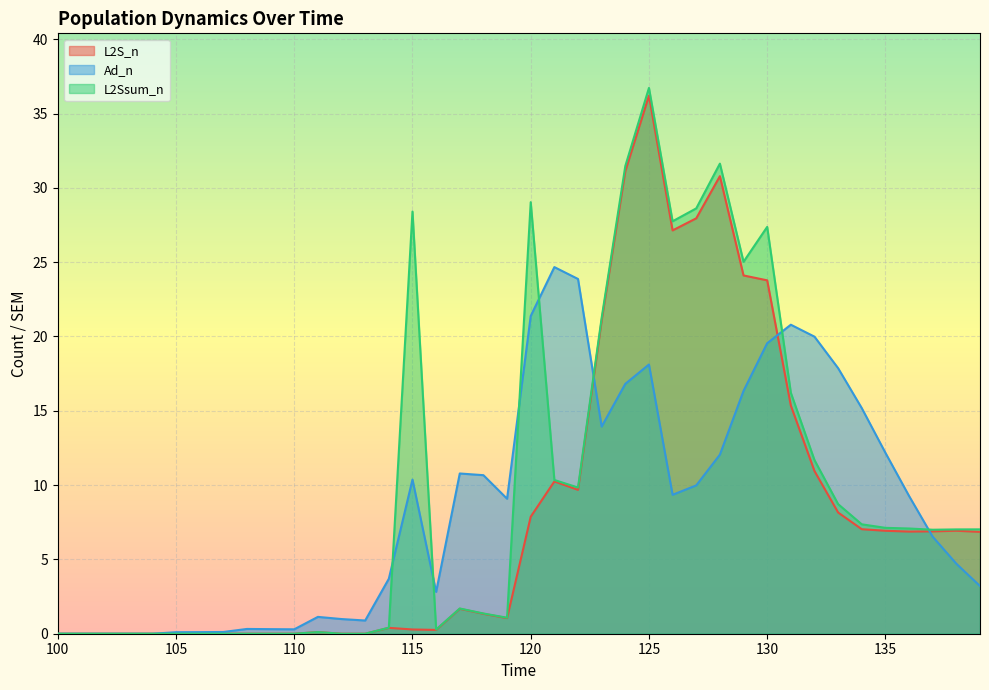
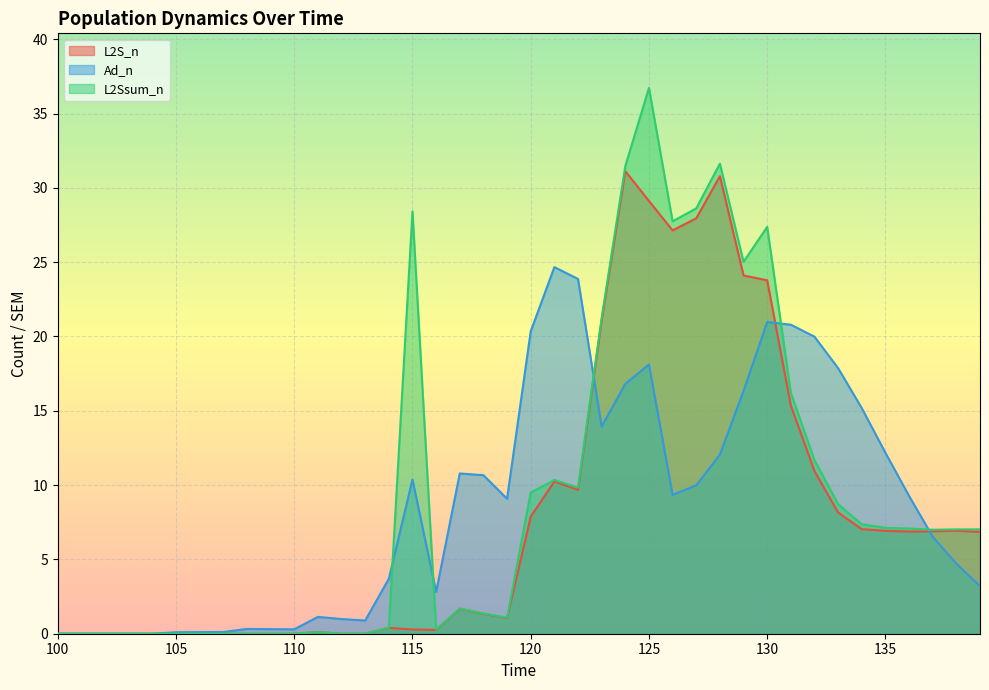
  {
    "L2S_n": {
      "115": 0.3,
      "120": 7.9,
-     "125": 36.2,
+     "125": 29.1,
      "130": 23.8,
      "135": 6.9
    },
    "Ad_n": {
      "110": 0.3,
      "115": 10.4,
-     "120": 21.4,
+     "120": 20.3,
      "125": 18.1,
-     "130": 19.5,
+     "130": 21.0,
      "135": 12.2
    },
    "L2Ssum_n": {
      "115": 28.4,
-     "120": 29.0,
+     "120": 9.5,
      "125": 36.7,
      "130": 27.4,
      "135": 7.1
    }
  }
